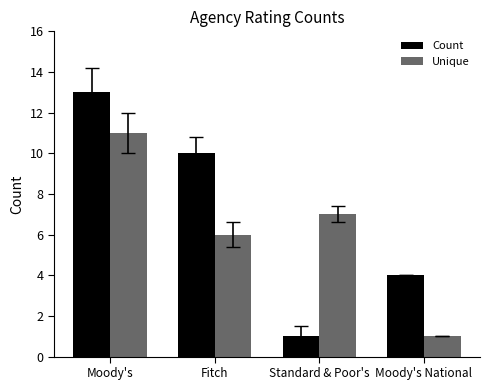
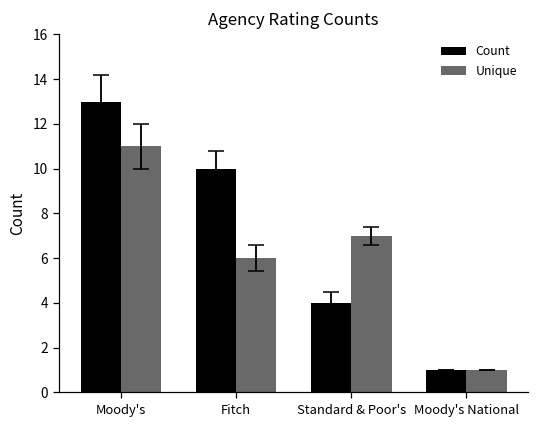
  {
    "Count": {
      "Moody's": 13,
      "Fitch": 10,
-     "Standard & Poor's": 1,
-     "Moody's National": 4
+     "Standard & Poor's": 4,
+     "Moody's National": 1
    },
    "Unique": {
      "Moody's": 11,
      "Fitch": 6,
      "Standard & Poor's": 7,
      "Moody's National": 1
    }
  }
